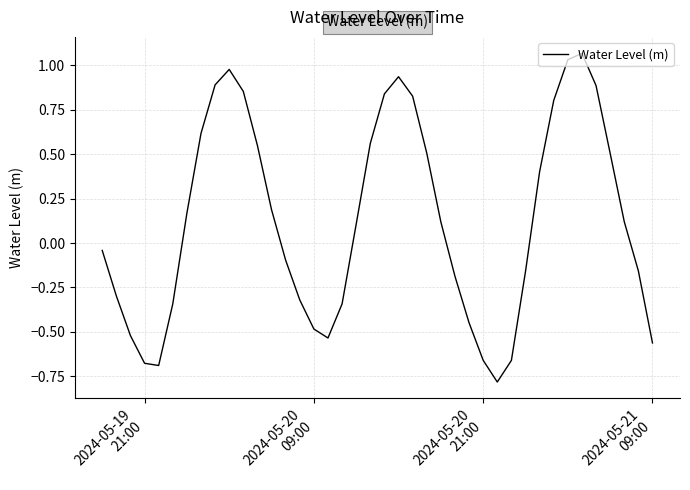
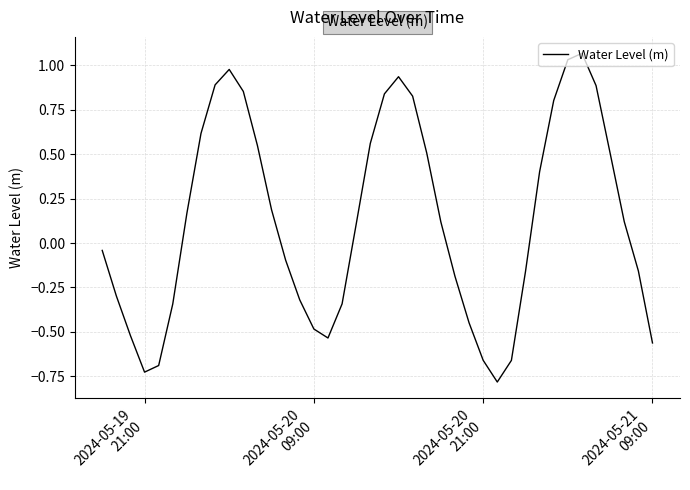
  {
-   "2024-05-19 21:00": -0.68,
+   "2024-05-19 21:00": -0.73,
    "2024-05-20 09:00": -0.48,
    "2024-05-20 21:00": -0.66,
    "2024-05-21 09:00": -0.56
  }
